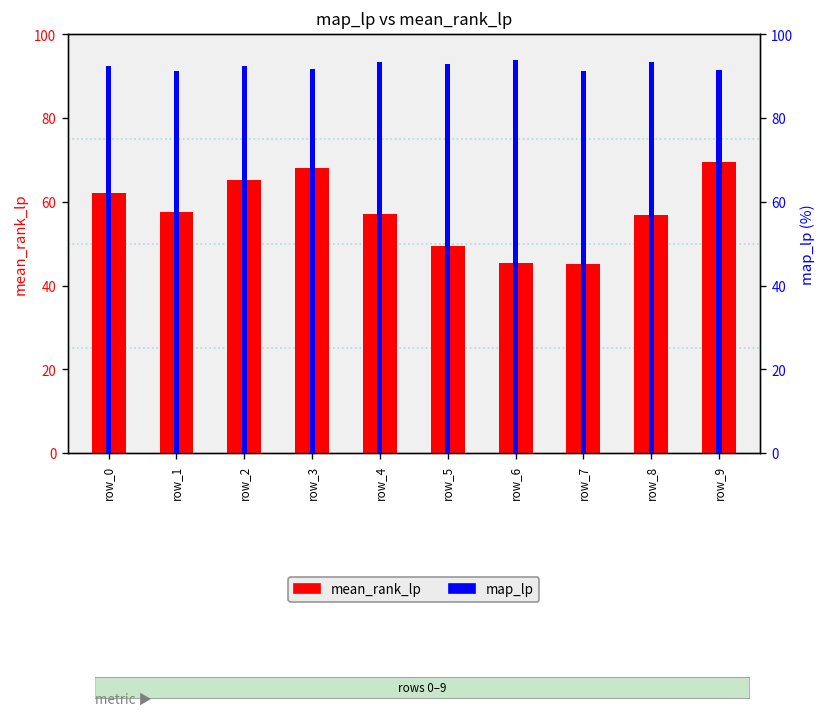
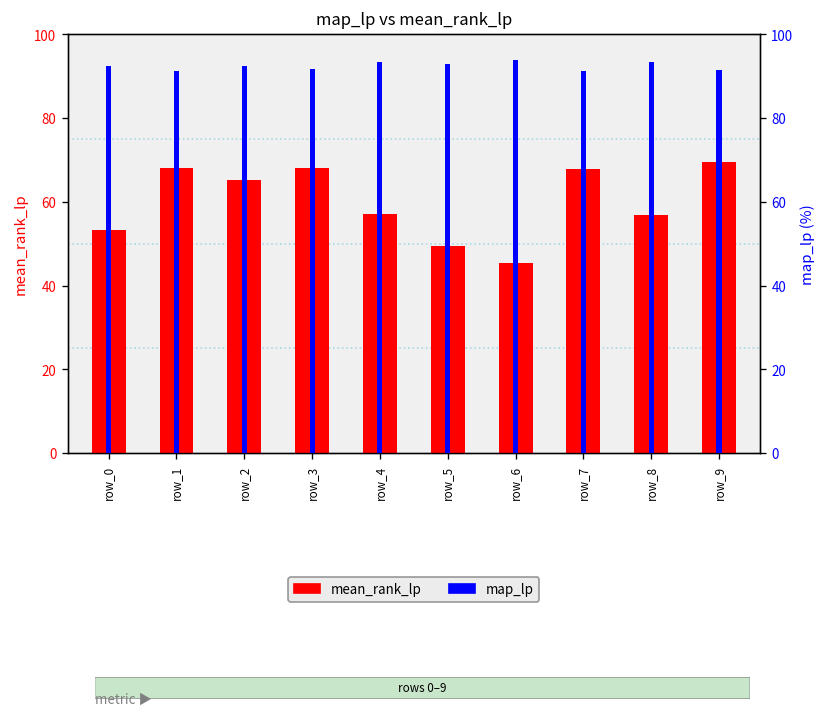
  {
    "mean_rank_lp": {
-     "row_0": 62,
-     "row_1": 58,
+     "row_0": 53,
+     "row_1": 68,
      "row_2": 65,
      "row_3": 68,
      "row_4": 57,
      "row_5": 49,
      "row_6": 45,
-     "row_7": 45,
+     "row_7": 68,
      "row_8": 57,
      "row_9": 70
    },
    "map_lp": {
      "row_0": 93,
      "row_1": 91,
      "row_2": 92,
      "row_3": 92,
      "row_4": 93,
      "row_5": 93,
      "row_6": 94,
      "row_7": 91,
      "row_8": 93,
      "row_9": 92
    }
  }
